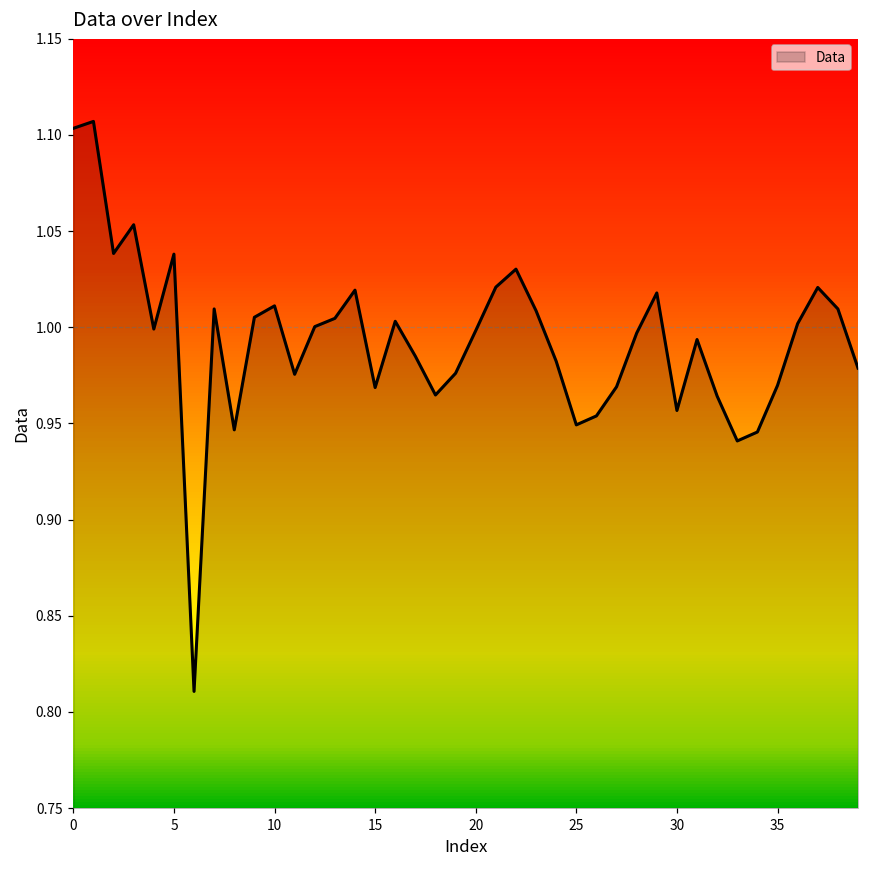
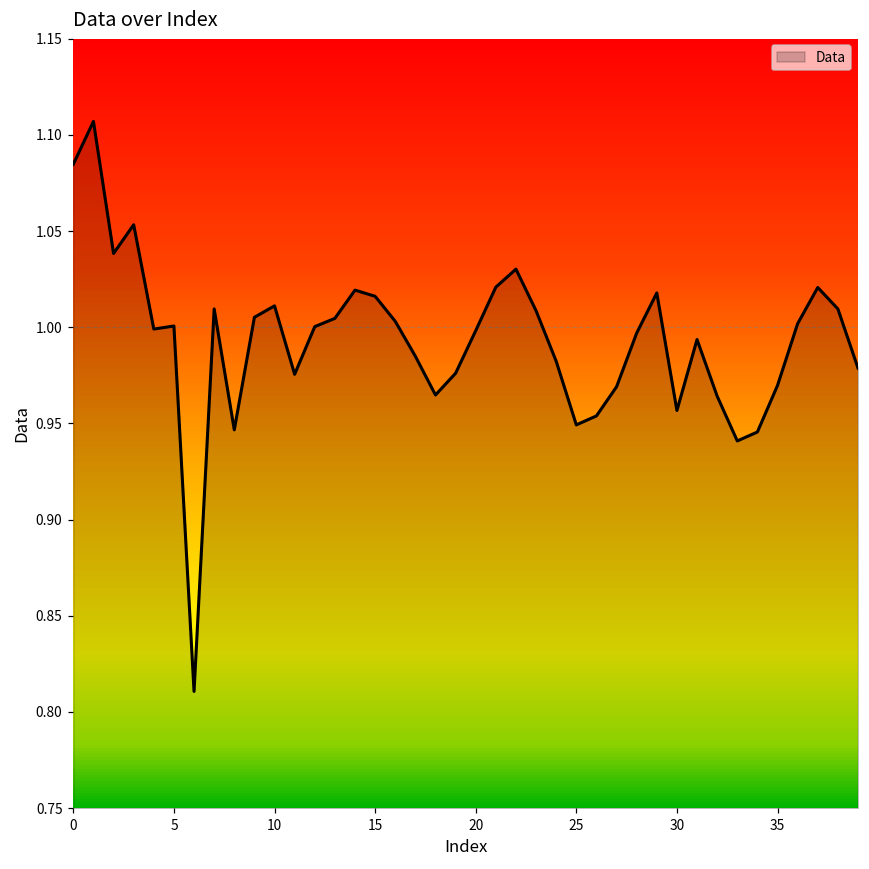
  {
-   "0": 1.103,
-   "5": 1.038,
+   "0": 1.085,
+   "5": 1.001,
    "10": 1.011,
-   "15": 0.969,
+   "15": 1.016,
    "20": 0.998,
    "25": 0.949,
    "30": 0.957,
    "35": 0.970
  }
